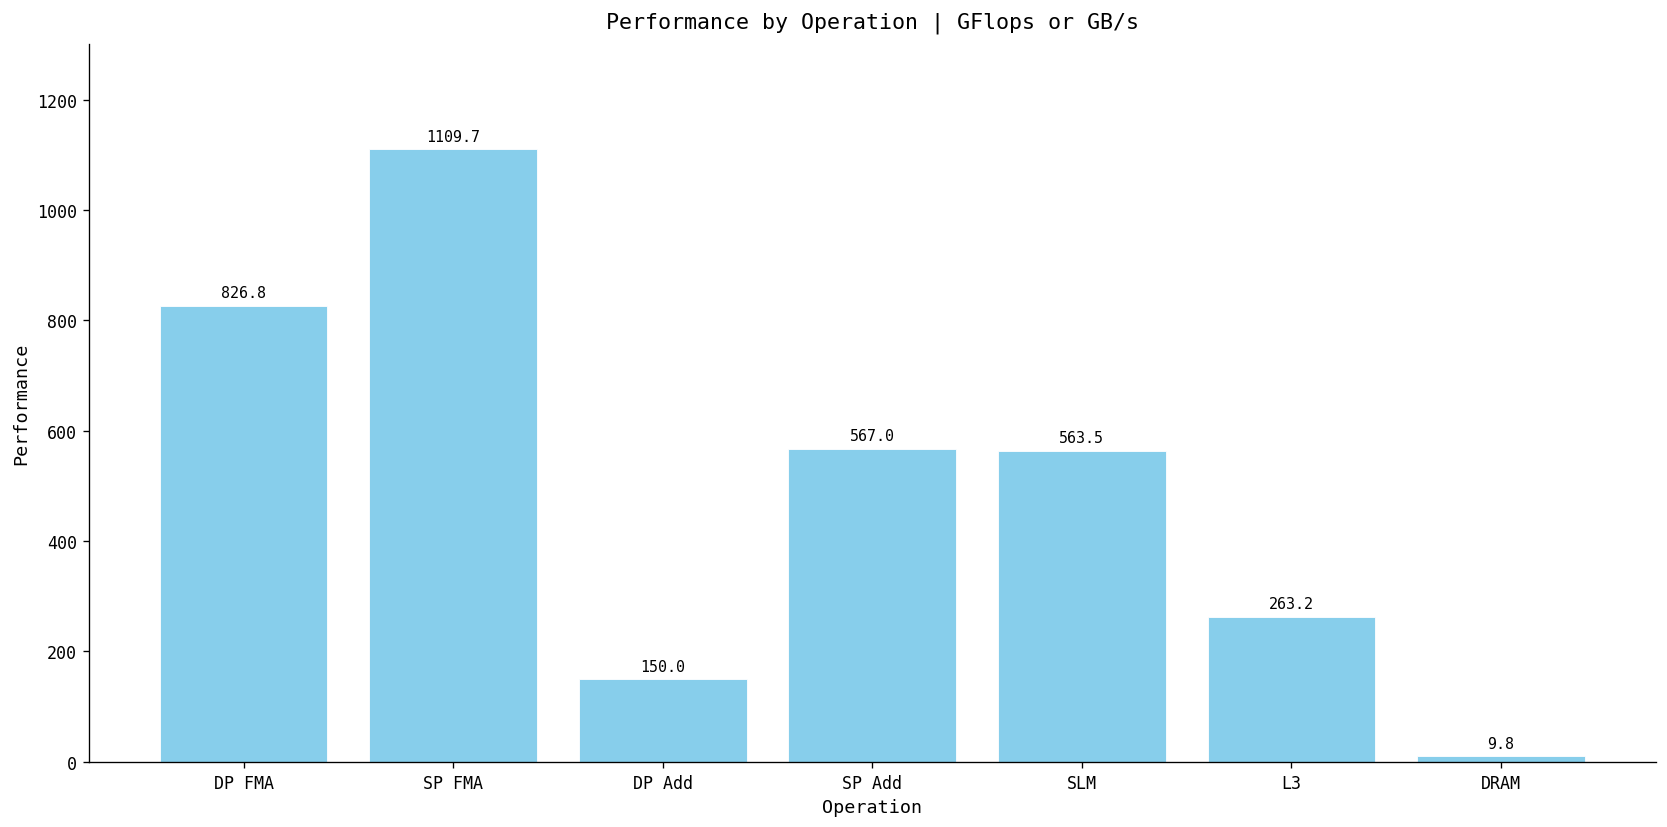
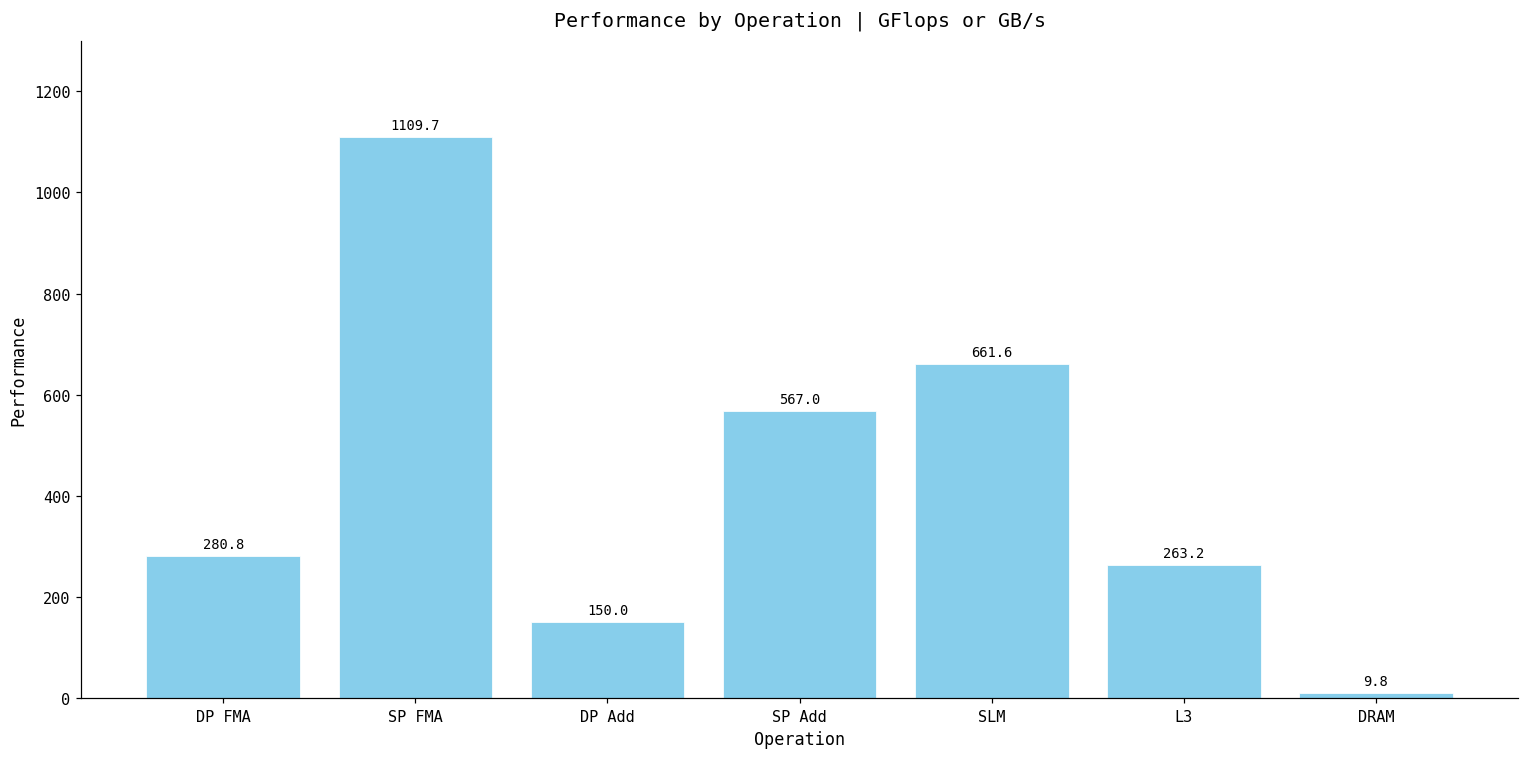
  {
-   "DP FMA": 826.8,
+   "DP FMA": 280.8,
    "SP FMA": 1109.7,
    "DP Add": 150.0,
    "SP Add": 567.0,
-   "SLM": 563.5,
+   "SLM": 661.6,
    "L3": 263.2,
    "DRAM": 9.8
  }
